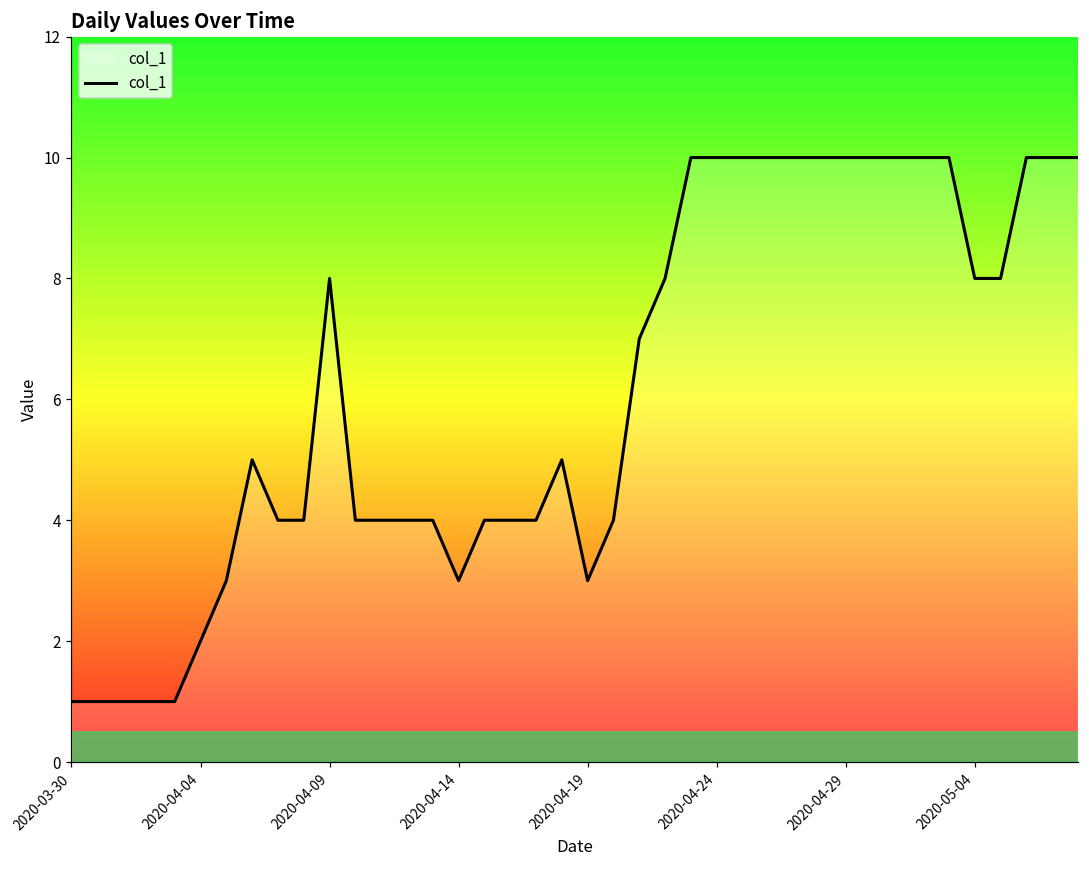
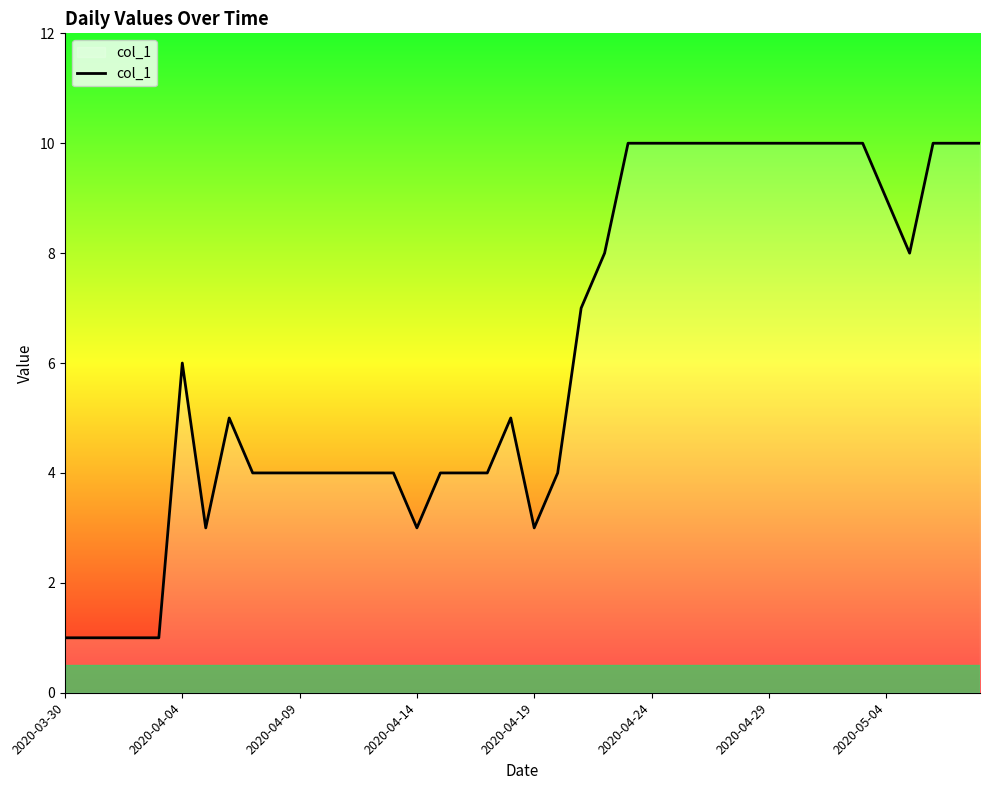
  {
    "2020-03-30": 1,
-   "2020-04-04": 2,
-   "2020-04-09": 8,
+   "2020-04-04": 6,
+   "2020-04-09": 4,
    "2020-04-14": 3,
    "2020-04-19": 3,
    "2020-04-24": 10,
    "2020-04-29": 10,
-   "2020-05-04": 8
+   "2020-05-04": 9
  }
